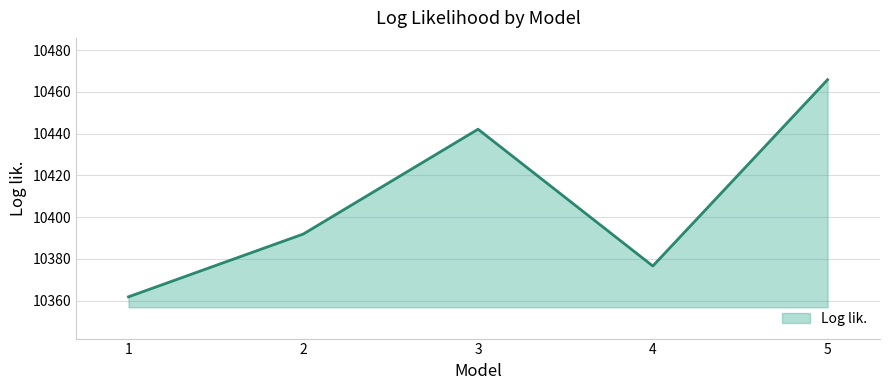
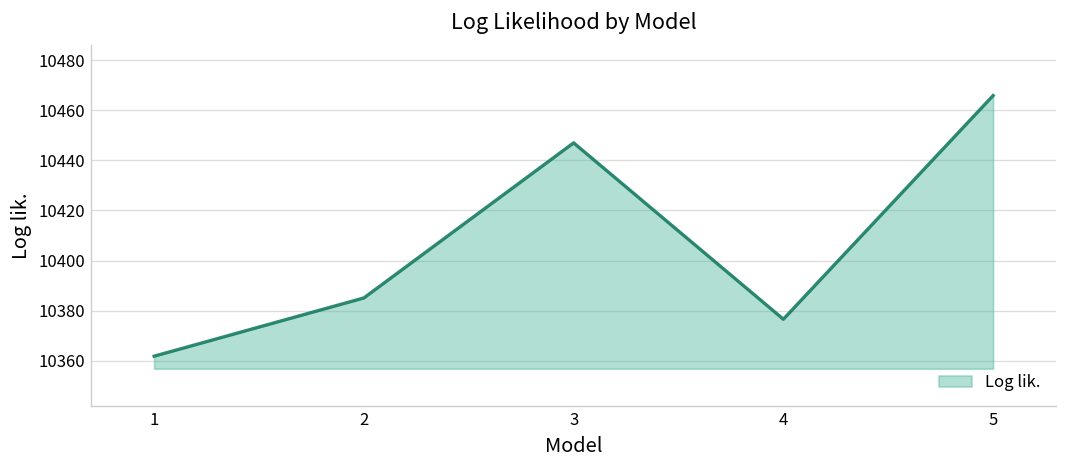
  {
    "1": 10362,
-   "2": 10392,
-   "3": 10442,
+   "2": 10385,
+   "3": 10447,
    "4": 10377,
    "5": 10466
  }
